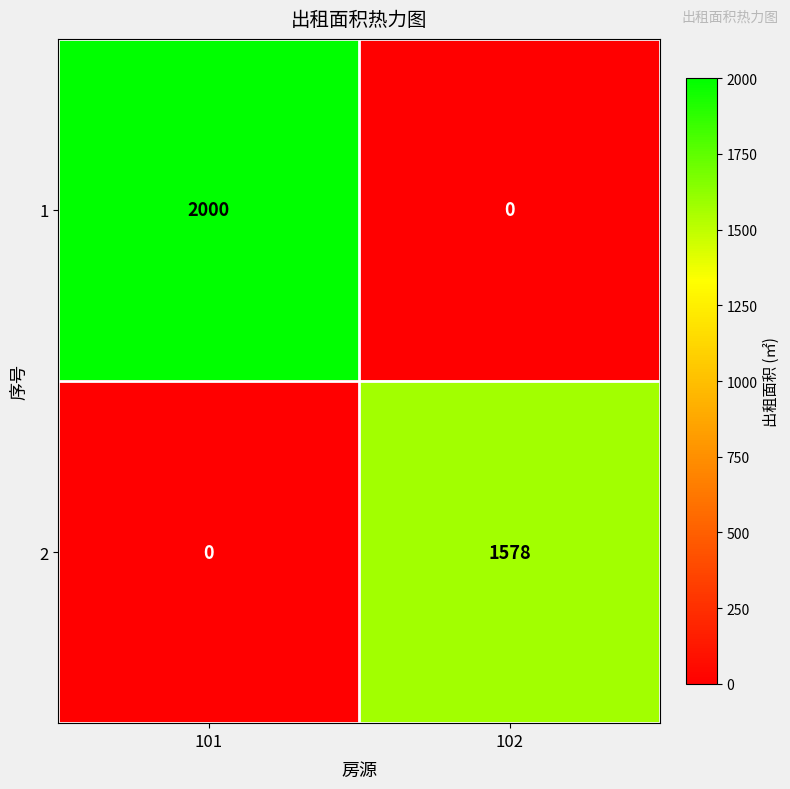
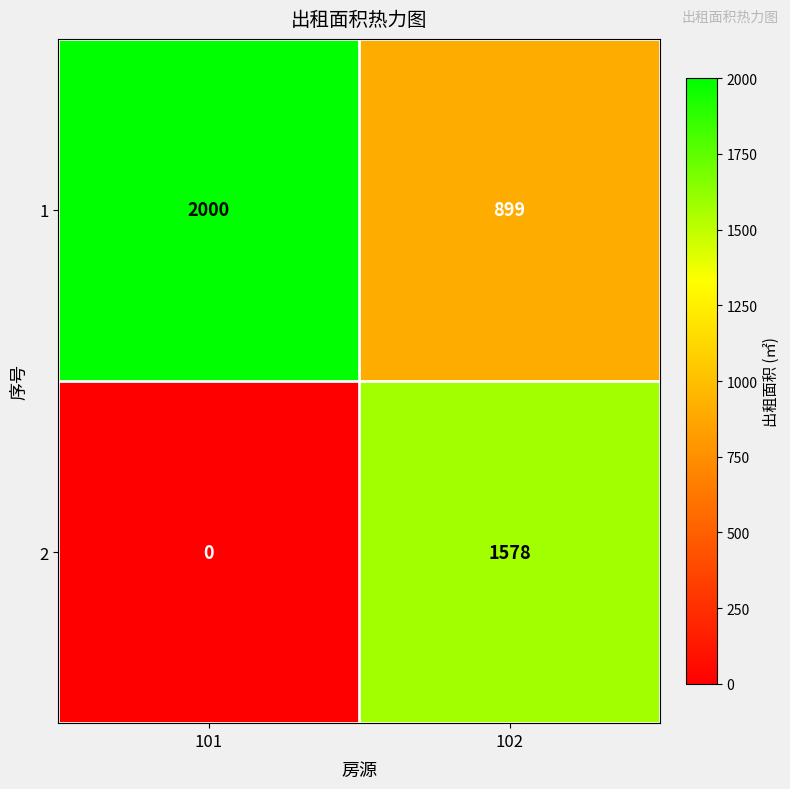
  {
    "1": {
      "101": 2000,
-     "102": 0
+     "102": 899
    },
    "2": {
      "101": 0,
      "102": 1578
    }
  }
